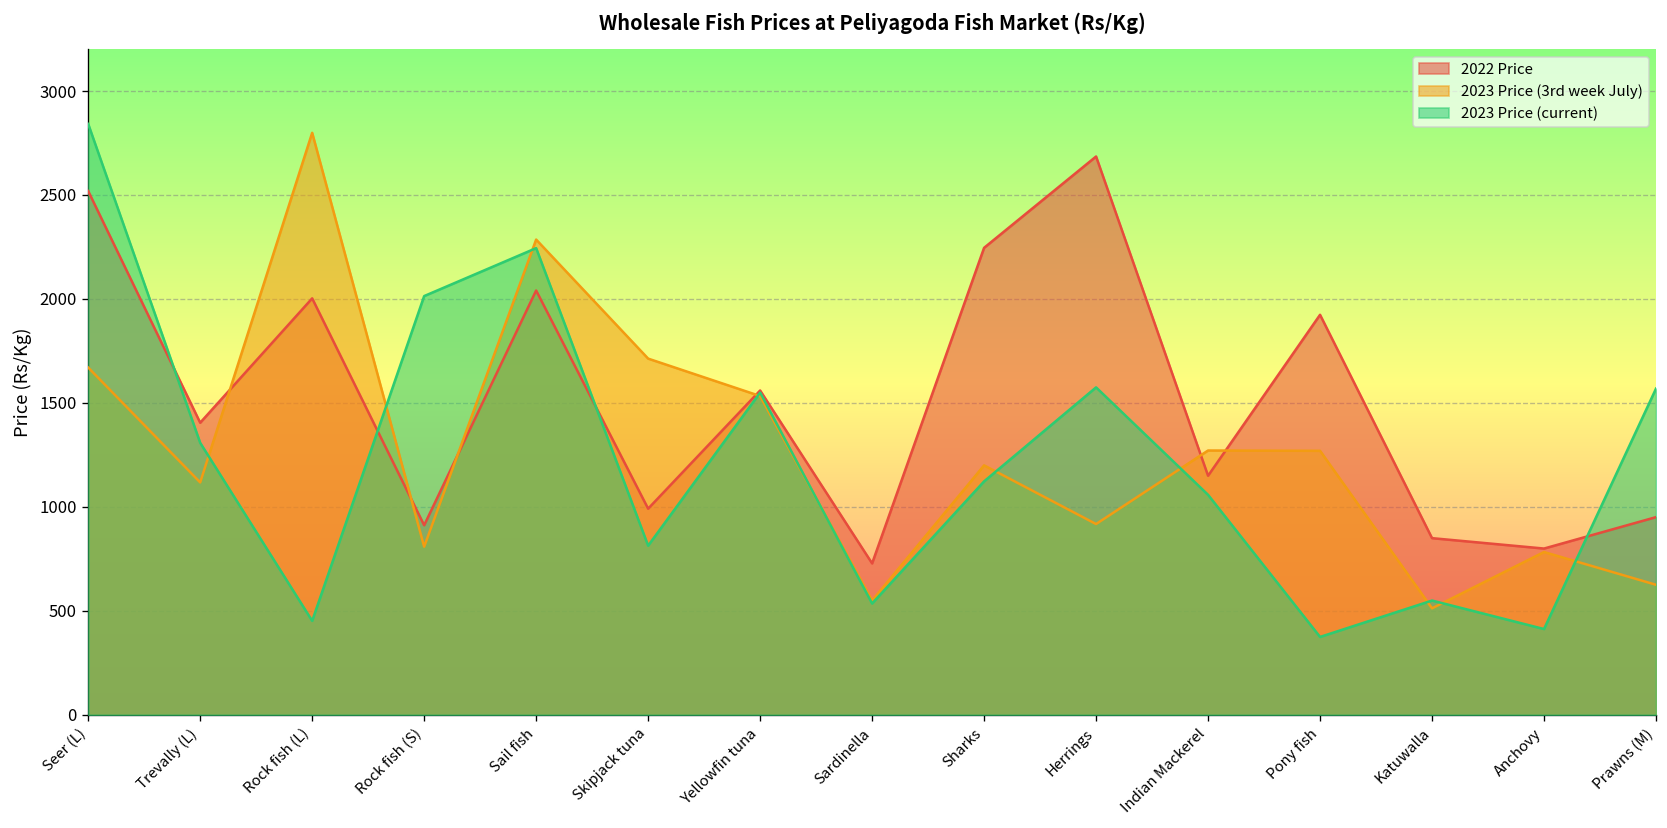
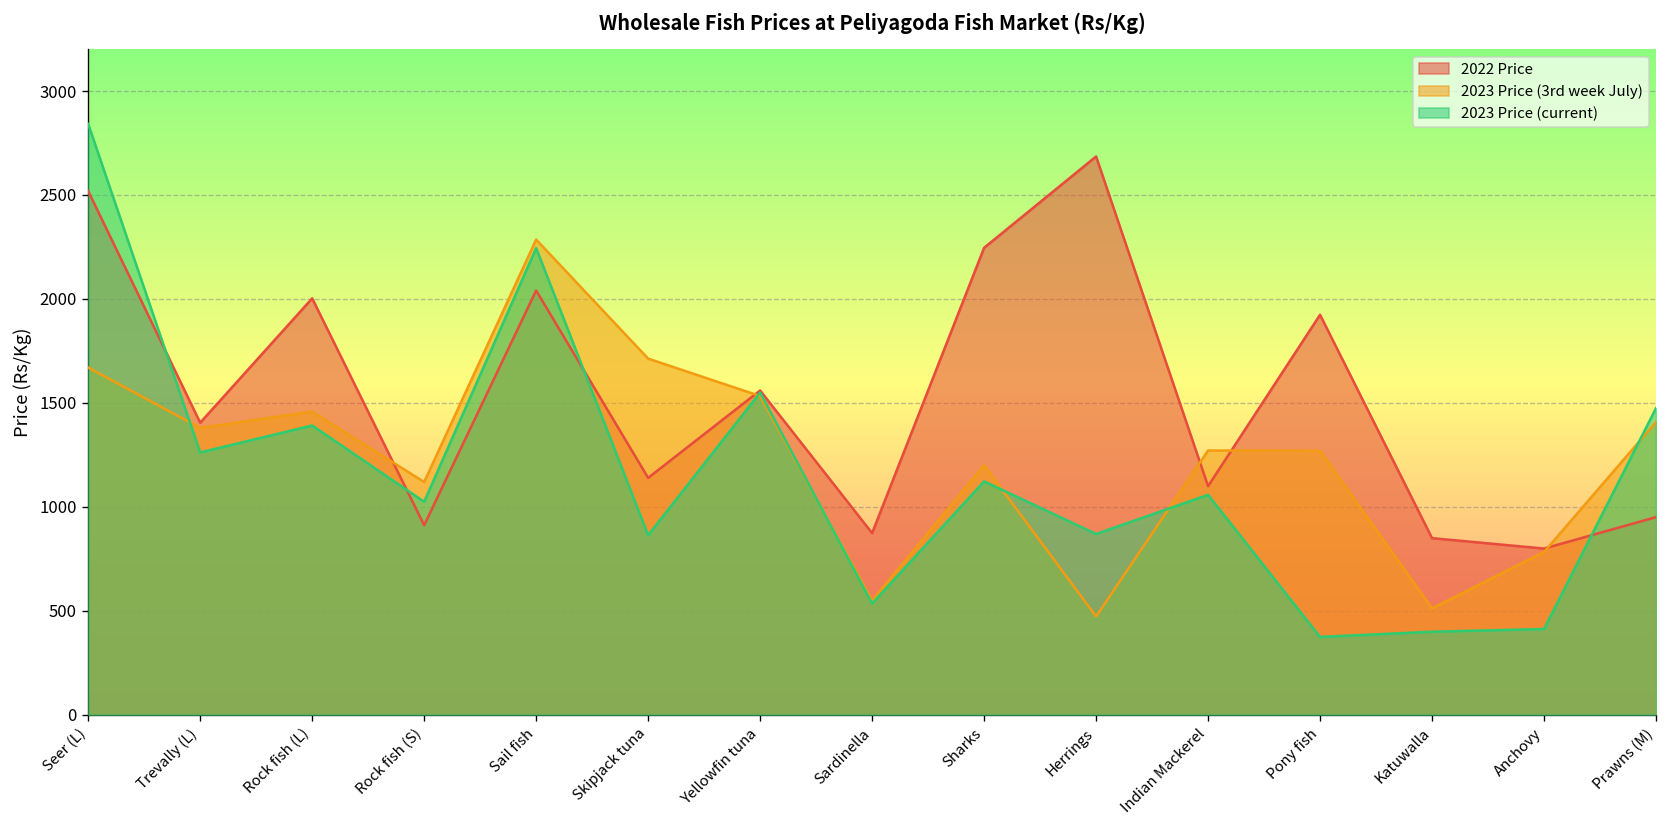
  {
    "2022 Price": {
      "Seer (L)": 2520,
      "Trevally (L)": 1410,
      "Rock fish (L)": 2000,
      "Rock fish (S)": 910,
      "Sail fish": 2040,
-     "Skipjack tuna": 990,
-     "Sardinella": 730,
+     "Skipjack tuna": 1140,
+     "Sardinella": 870,
      "Sharks": 2250,
      "Herrings": 2690,
-     "Indian Mackerel": 1150,
+     "Indian Mackerel": 1100,
      "Pony fish": 1920,
      "Katuwalla": 850,
      "Anchovy": 800,
      "Prawns (M)": 950
    },
    "2023 Price (3rd week July)": {
      "Seer (L)": 1670,
-     "Trevally (L)": 1120,
-     "Rock fish (L)": 2800,
-     "Rock fish (S)": 810,
+     "Trevally (L)": 1380,
+     "Rock fish (L)": 1460,
+     "Rock fish (S)": 1120,
      "Sail fish": 2290,
      "Skipjack tuna": 1710,
      "Yellowfin tuna": 1530,
      "Sharks": 1200,
-     "Herrings": 920,
+     "Herrings": 470,
      "Indian Mackerel": 1270,
      "Pony fish": 1270,
      "Katuwalla": 510,
      "Anchovy": 780,
-     "Prawns (M)": 630
+     "Prawns (M)": 1410
    },
    "2023 Price (current)": {
      "Seer (L)": 2840,
-     "Trevally (L)": 1310,
-     "Rock fish (L)": 450,
-     "Rock fish (S)": 2010,
+     "Trevally (L)": 1260,
+     "Rock fish (L)": 1390,
+     "Rock fish (S)": 1030,
      "Sail fish": 2240,
-     "Skipjack tuna": 810,
+     "Skipjack tuna": 860,
      "Sharks": 1120,
-     "Herrings": 1580,
+     "Herrings": 870,
      "Indian Mackerel": 1060,
      "Pony fish": 380,
-     "Katuwalla": 550,
+     "Katuwalla": 400,
      "Anchovy": 410,
-     "Prawns (M)": 1570
+     "Prawns (M)": 1480
    }
  }
